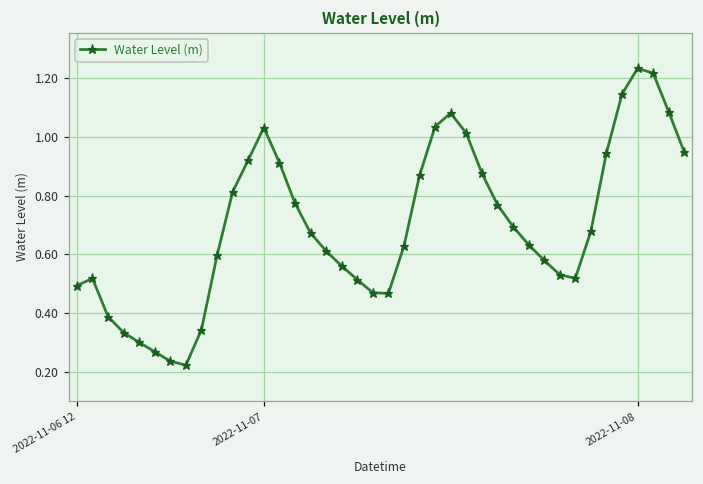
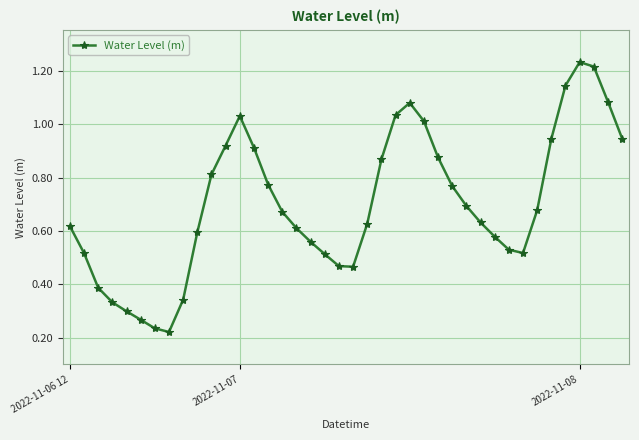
  {
-   "2022-11-06 12": 0.49,
+   "2022-11-06 12": 0.62,
    "2022-11-07": 1.03,
    "2022-11-08": 1.23
  }
